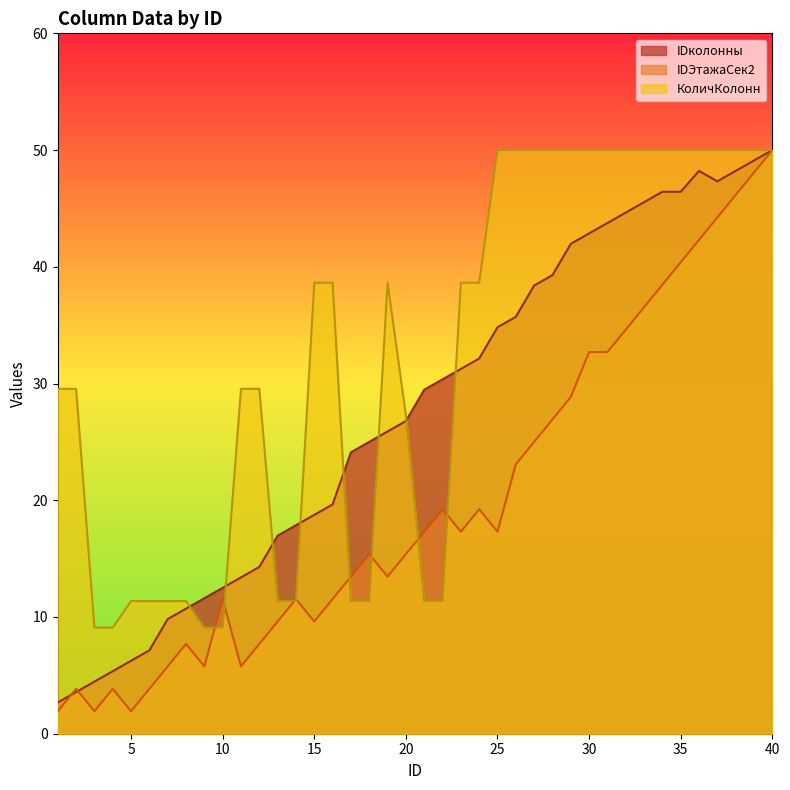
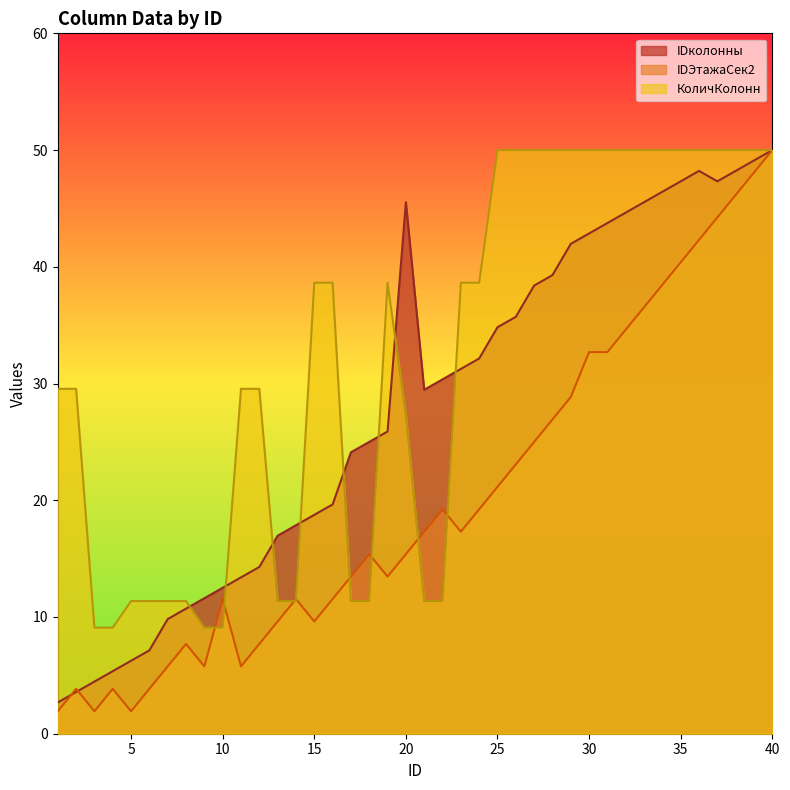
  {
    "IDколонны": {
      "5": 6.3,
      "10": 12.5,
      "15": 18.8,
-     "20": 26.8,
+     "20": 45.5,
      "25": 34.8,
      "30": 42.9,
-     "35": 46.4
+     "35": 47.3
    },
    "IDЭтажаСек2": {
      "5": 1.9,
      "10": 11.5,
      "15": 9.6,
      "20": 15.4,
-     "25": 17.3,
+     "25": 21.2,
      "30": 32.7,
      "35": 40.4
    },
    "КоличКолонн": {
      "5": 11.4,
      "10": 9.1,
      "15": 38.6,
      "20": 27.3,
      "25": 50.0,
      "30": 50.0,
      "35": 50.0
    }
  }
